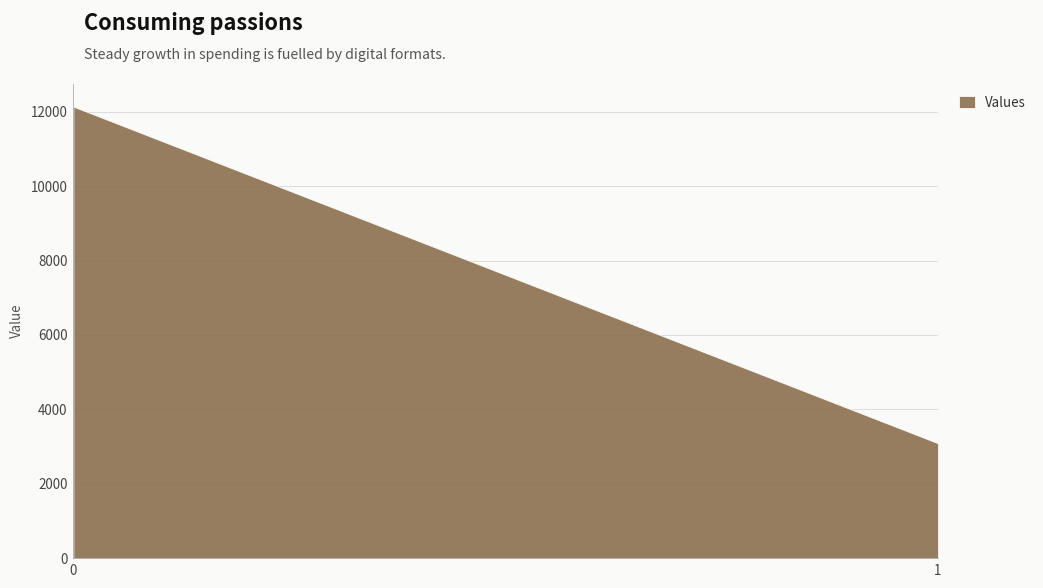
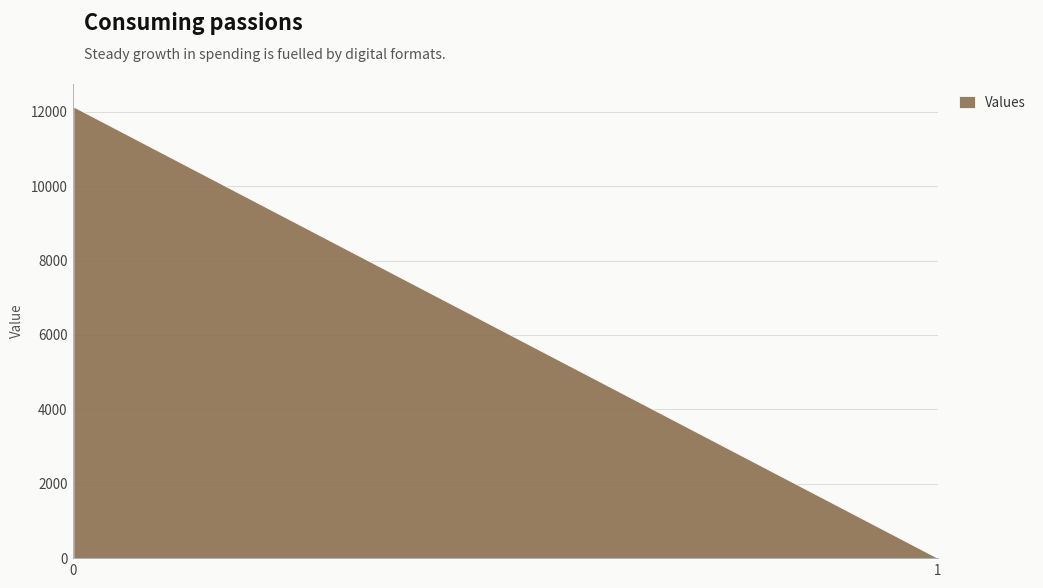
  {
    "0": 12100,
-   "1": 3100
+   "1": 0
  }
